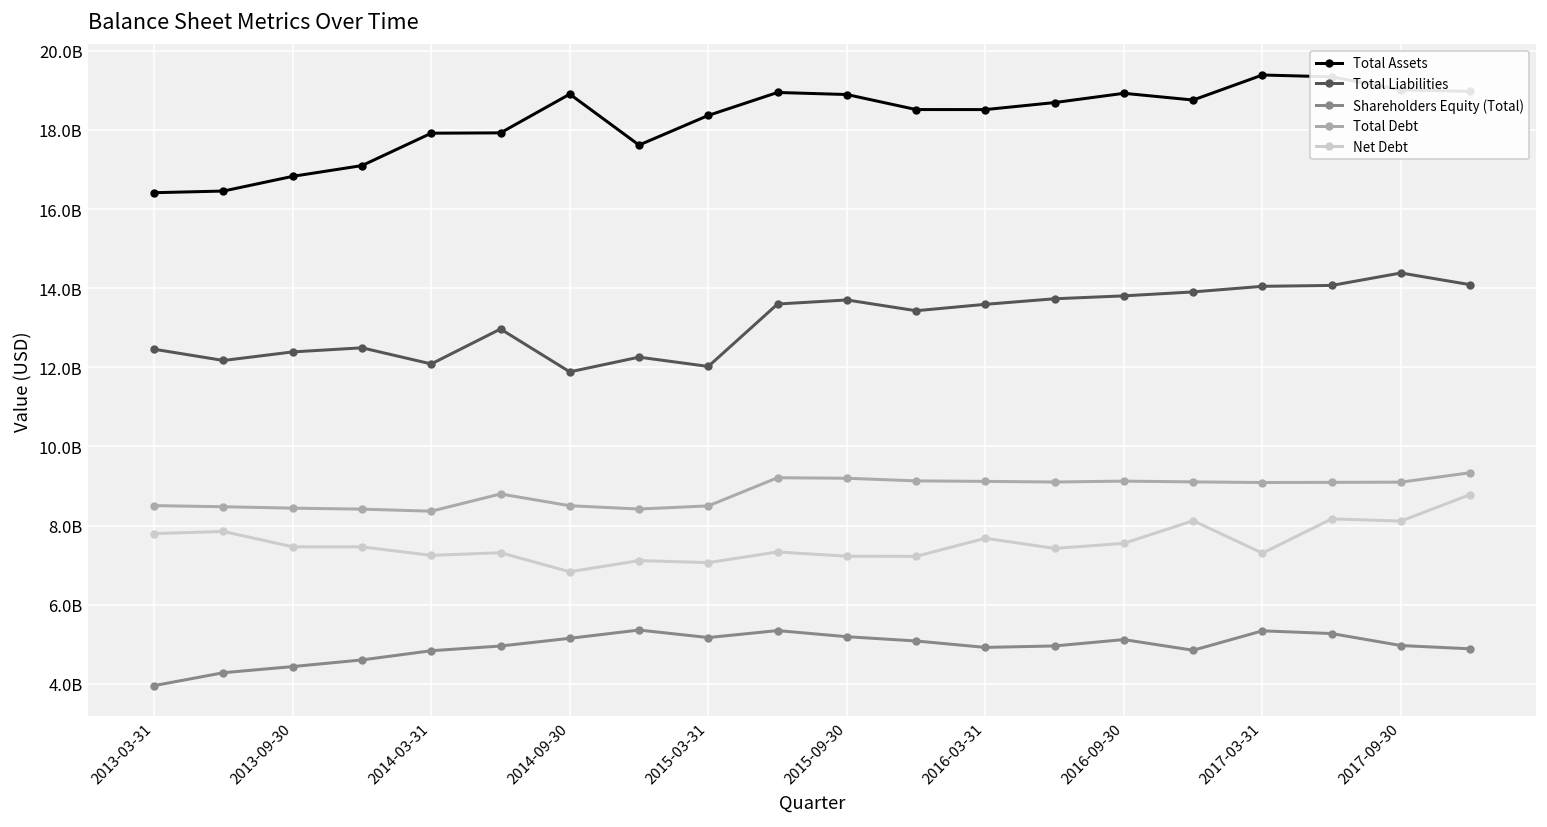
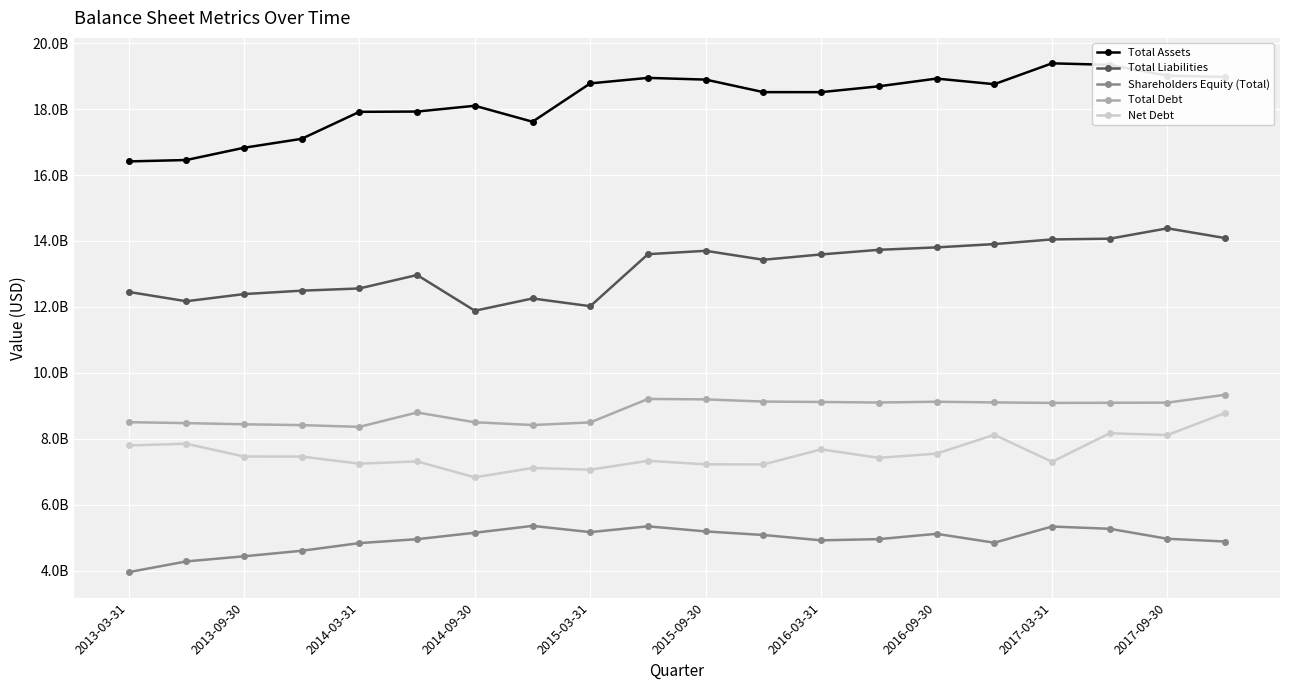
  {
    "Total Assets": {
      "2013-03-31": 16400000000,
      "2013-09-30": 16800000000,
      "2014-03-31": 17900000000,
-     "2014-09-30": 18900000000,
-     "2015-03-31": 18400000000,
+     "2014-09-30": 18100000000,
+     "2015-03-31": 18800000000,
      "2015-09-30": 18900000000,
      "2016-03-31": 18500000000,
      "2016-09-30": 18900000000,
      "2017-03-31": 19400000000
    },
    "Total Liabilities": {
      "2013-03-31": 12500000000,
      "2013-09-30": 12400000000,
-     "2014-03-31": 12100000000,
+     "2014-03-31": 12600000000,
      "2014-09-30": 11900000000,
      "2015-03-31": 12000000000,
      "2015-09-30": 13700000000,
      "2016-03-31": 13600000000,
      "2016-09-30": 13800000000,
      "2017-03-31": 14000000000,
      "2017-09-30": 14400000000
    }
  }
